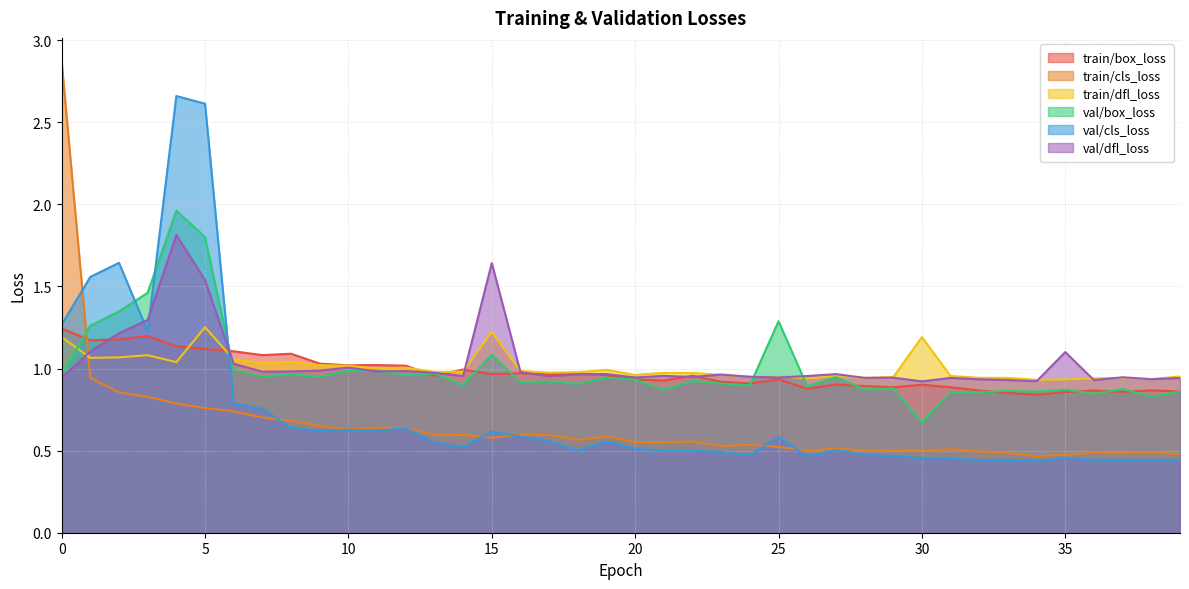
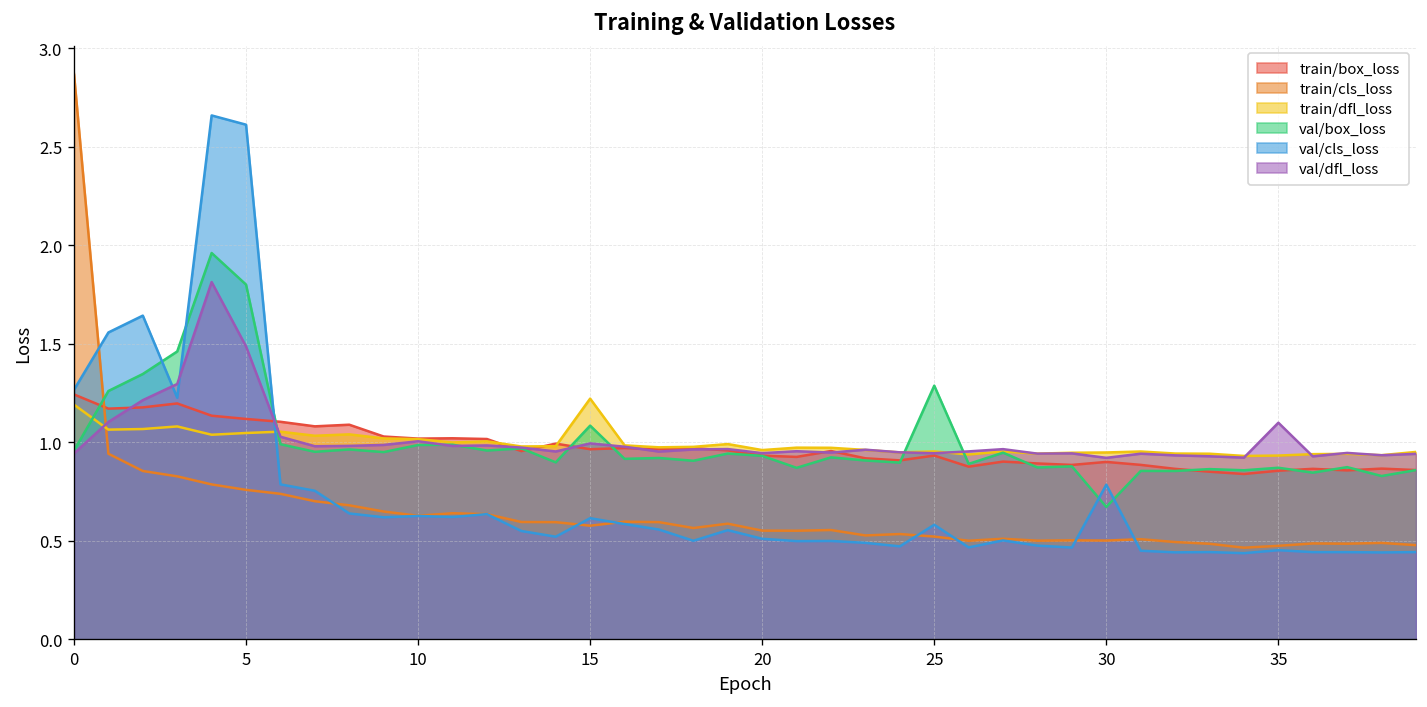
  {
    "train/dfl_loss": {
      "0": 1.19,
-     "5": 1.25,
+     "5": 1.05,
      "15": 1.22,
      "20": 0.96,
-     "30": 1.19,
+     "30": 0.95,
      "35": 0.93
    },
    "val/box_loss": {
      "5": 1.80,
      "10": 0.99,
      "15": 1.09,
      "25": 1.29,
      "30": 0.67
    },
    "val/cls_loss": {
      "0": 1.27,
      "5": 2.61,
      "15": 0.62,
      "20": 0.51,
      "25": 0.58,
-     "30": 0.46,
+     "30": 0.79,
      "35": 0.45
    },
    "val/dfl_loss": {
-     "5": 1.54,
-     "15": 1.64,
+     "5": 1.49,
+     "15": 1.00,
      "30": 0.92,
      "35": 1.10
    }
  }
